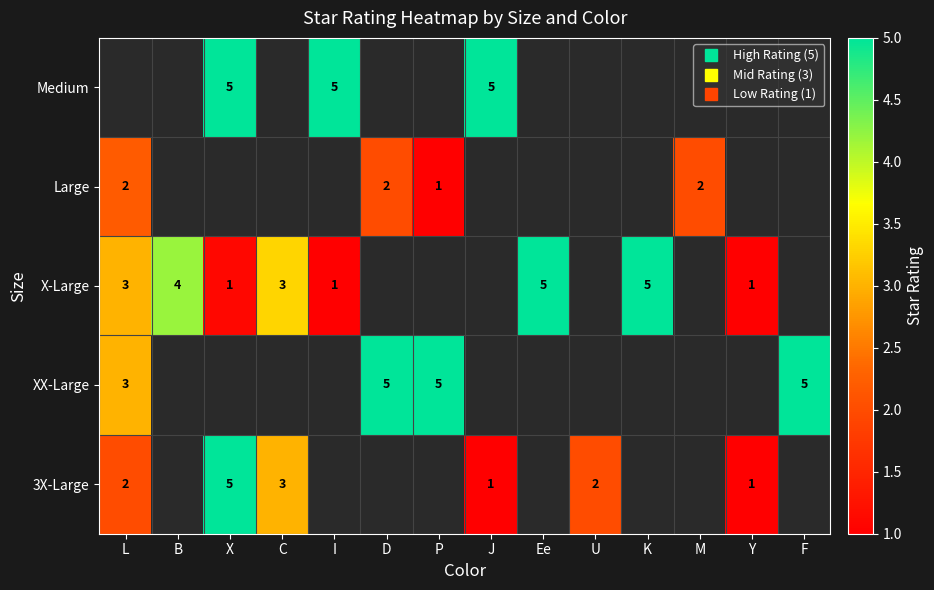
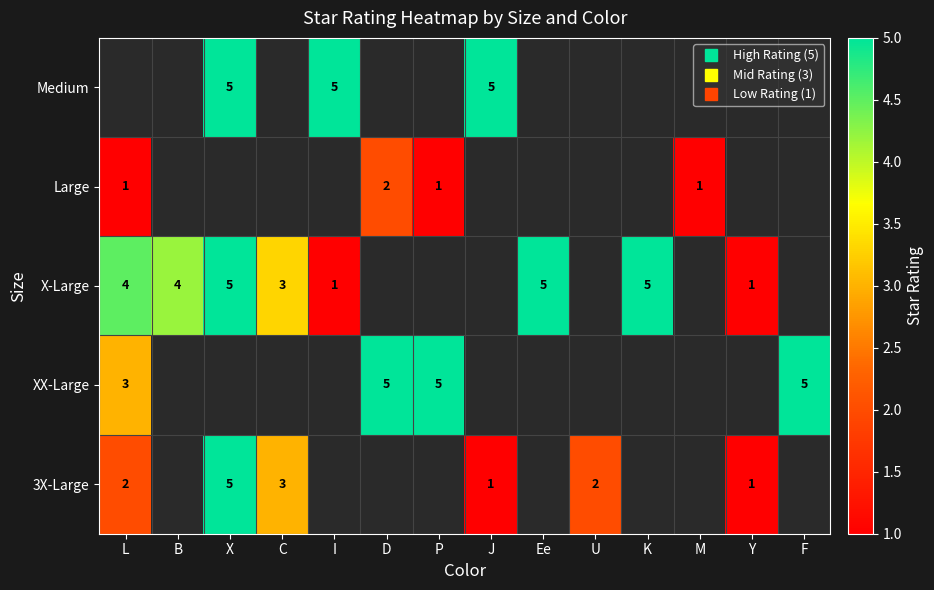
  {
    "Medium": {
      "X": 5,
      "I": 5,
      "J": 5
    },
    "Large": {
-     "L": 2,
+     "L": 1,
      "D": 2,
      "P": 1,
-     "M": 2
+     "M": 1
    },
    "X-Large": {
-     "L": 3,
+     "L": 4,
      "B": 4,
-     "X": 1,
+     "X": 5,
      "C": 3,
      "I": 1,
      "Ee": 5,
      "K": 5,
      "Y": 1
    },
    "XX-Large": {
      "L": 3,
      "D": 5,
      "P": 5,
      "F": 5
    },
    "3X-Large": {
      "L": 2,
      "X": 5,
      "C": 3,
      "J": 1,
      "U": 2,
      "Y": 1
    }
  }
